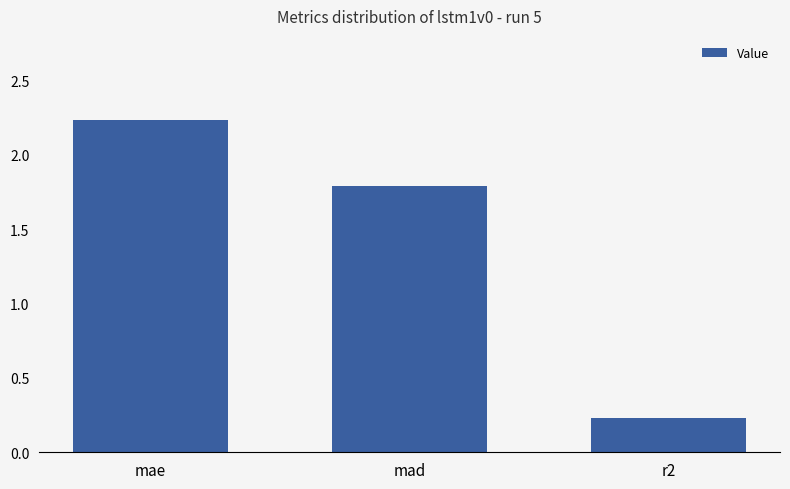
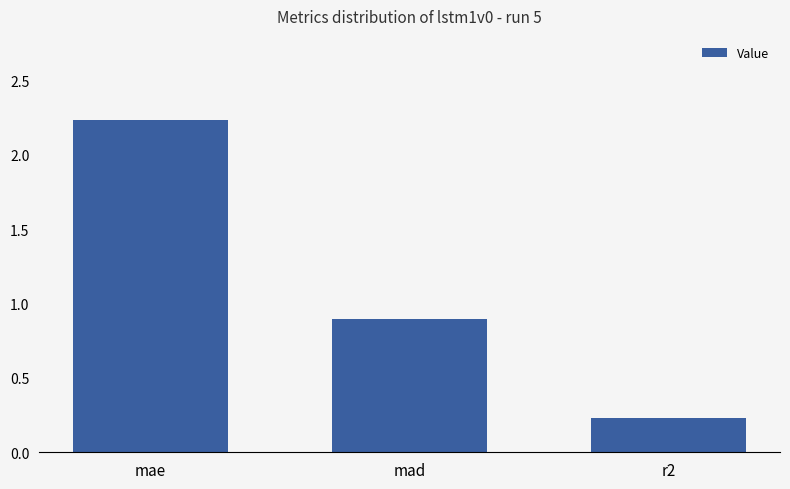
  {
    "mae": 2.24,
-   "mad": 1.79,
+   "mad": 0.90,
    "r2": 0.23
  }
